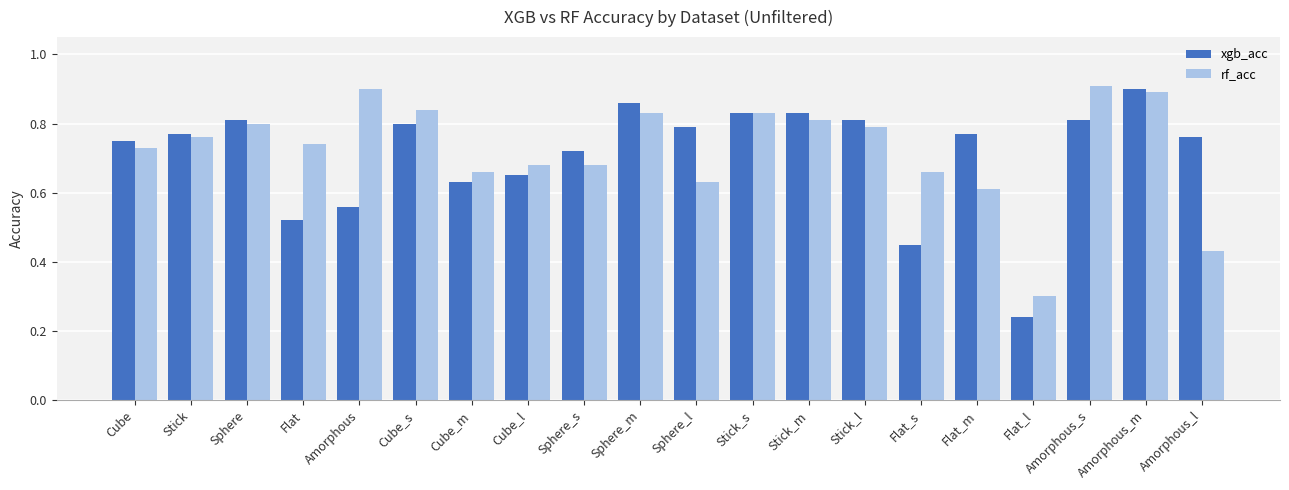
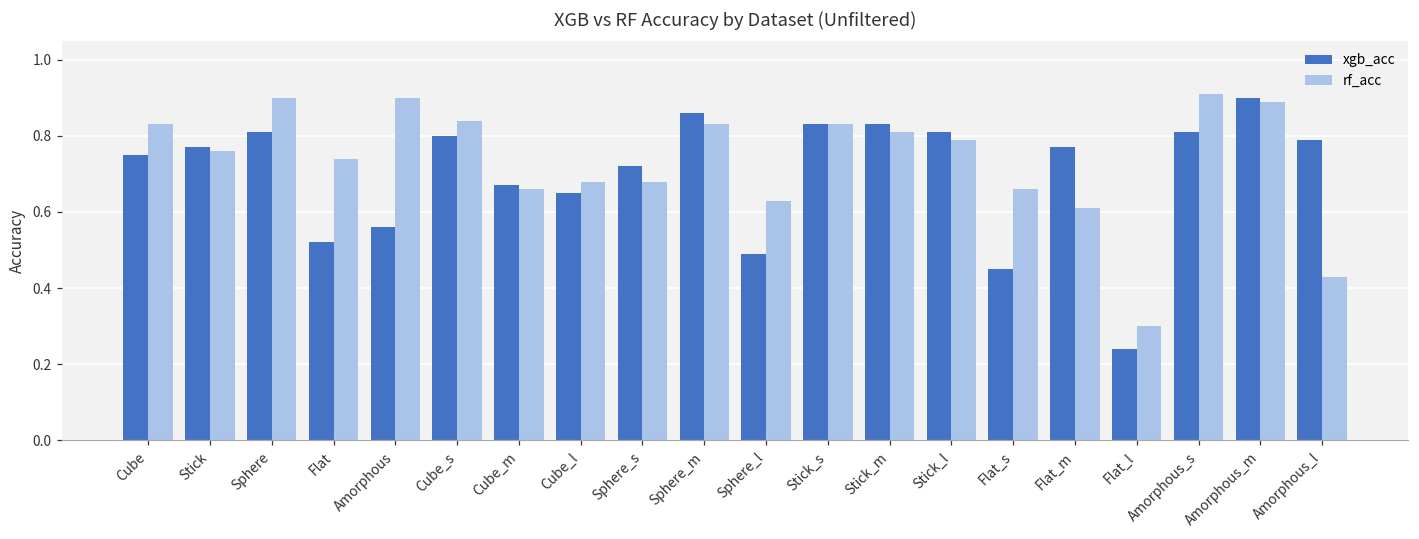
  {
    "xgb_acc": {
      "Cube": 0.75,
      "Stick": 0.77,
      "Sphere": 0.81,
      "Flat": 0.52,
      "Amorphous": 0.56,
      "Cube_s": 0.80,
-     "Cube_m": 0.63,
+     "Cube_m": 0.67,
      "Cube_l": 0.65,
      "Sphere_s": 0.72,
      "Sphere_m": 0.86,
-     "Sphere_l": 0.79,
+     "Sphere_l": 0.49,
      "Stick_s": 0.83,
      "Stick_m": 0.83,
      "Stick_l": 0.81,
      "Flat_s": 0.45,
      "Flat_m": 0.77,
      "Flat_l": 0.24,
      "Amorphous_s": 0.81,
      "Amorphous_m": 0.90,
-     "Amorphous_l": 0.76
+     "Amorphous_l": 0.79
    },
    "rf_acc": {
-     "Cube": 0.73,
+     "Cube": 0.83,
      "Stick": 0.76,
-     "Sphere": 0.8,
+     "Sphere": 0.9,
      "Flat": 0.74,
      "Amorphous": 0.90,
      "Cube_s": 0.84,
      "Cube_m": 0.66,
      "Cube_l": 0.68,
      "Sphere_s": 0.68,
      "Sphere_m": 0.83,
      "Sphere_l": 0.63,
      "Stick_s": 0.83,
      "Stick_m": 0.81,
      "Stick_l": 0.79,
      "Flat_s": 0.66,
      "Flat_m": 0.61,
      "Flat_l": 0.30,
      "Amorphous_s": 0.91,
      "Amorphous_m": 0.89,
      "Amorphous_l": 0.43
    }
  }
